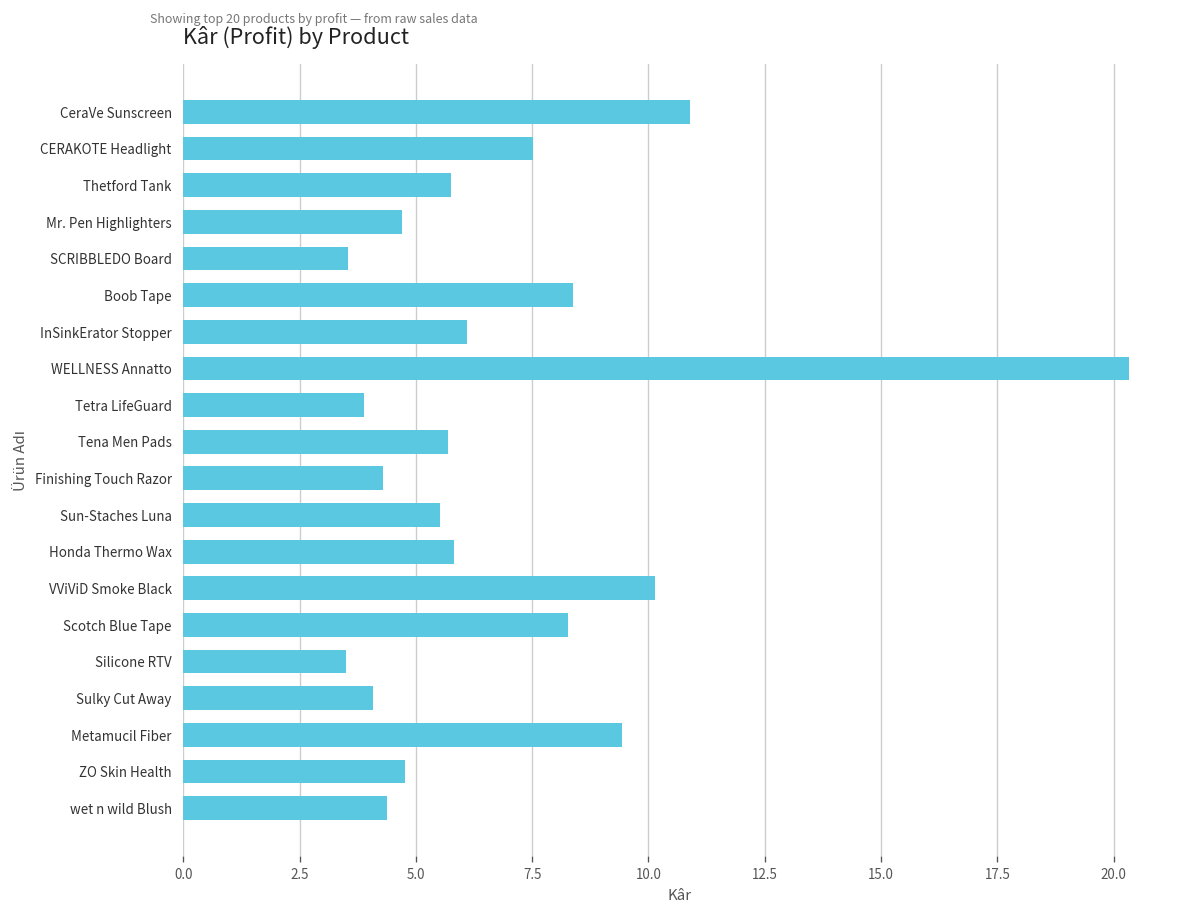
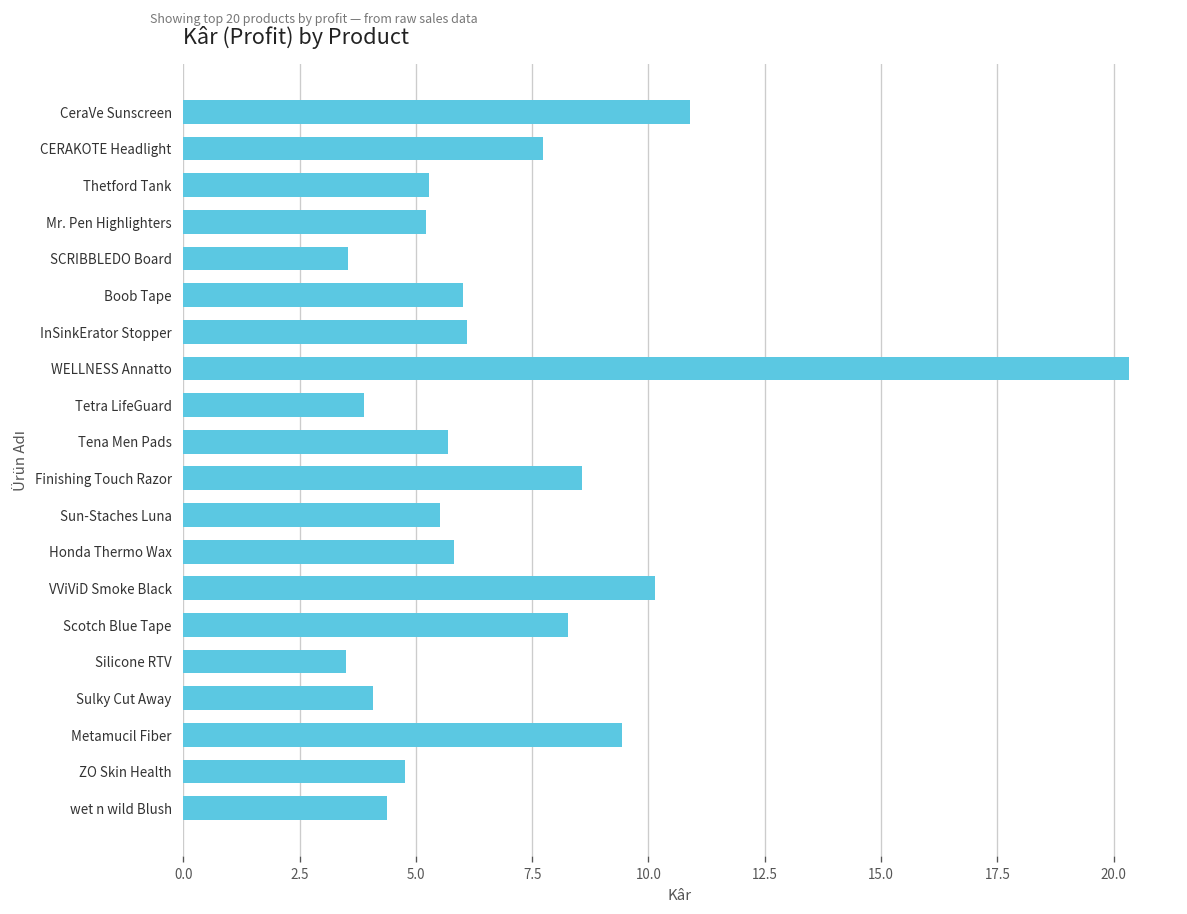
  {
    "CeraVe Sunscreen": 10.9,
-   "CERAKOTE Headlight": 7.5,
-   "Thetford Tank": 5.8,
-   "Mr. Pen Highlighters": 4.7,
+   "CERAKOTE Headlight": 7.7,
+   "Thetford Tank": 5.3,
+   "Mr. Pen Highlighters": 5.2,
    "SCRIBBLEDO Board": 3.5,
-   "Boob Tape": 8.4,
+   "Boob Tape": 6.0,
    "InSinkErator Stopper": 6.1,
    "WELLNESS Annatto": 20.3,
    "Tetra LifeGuard": 3.9,
    "Tena Men Pads": 5.7,
-   "Finishing Touch Razor": 4.3,
+   "Finishing Touch Razor": 8.6,
    "Sun-Staches Luna": 5.5,
    "Honda Thermo Wax": 5.8,
    "VViViD Smoke Black": 10.1,
    "Scotch Blue Tape": 8.3,
    "Silicone RTV": 3.5,
    "Sulky Cut Away": 4.1,
    "Metamucil Fiber": 9.4,
    "ZO Skin Health": 4.8,
    "wet n wild Blush": 4.4
  }
